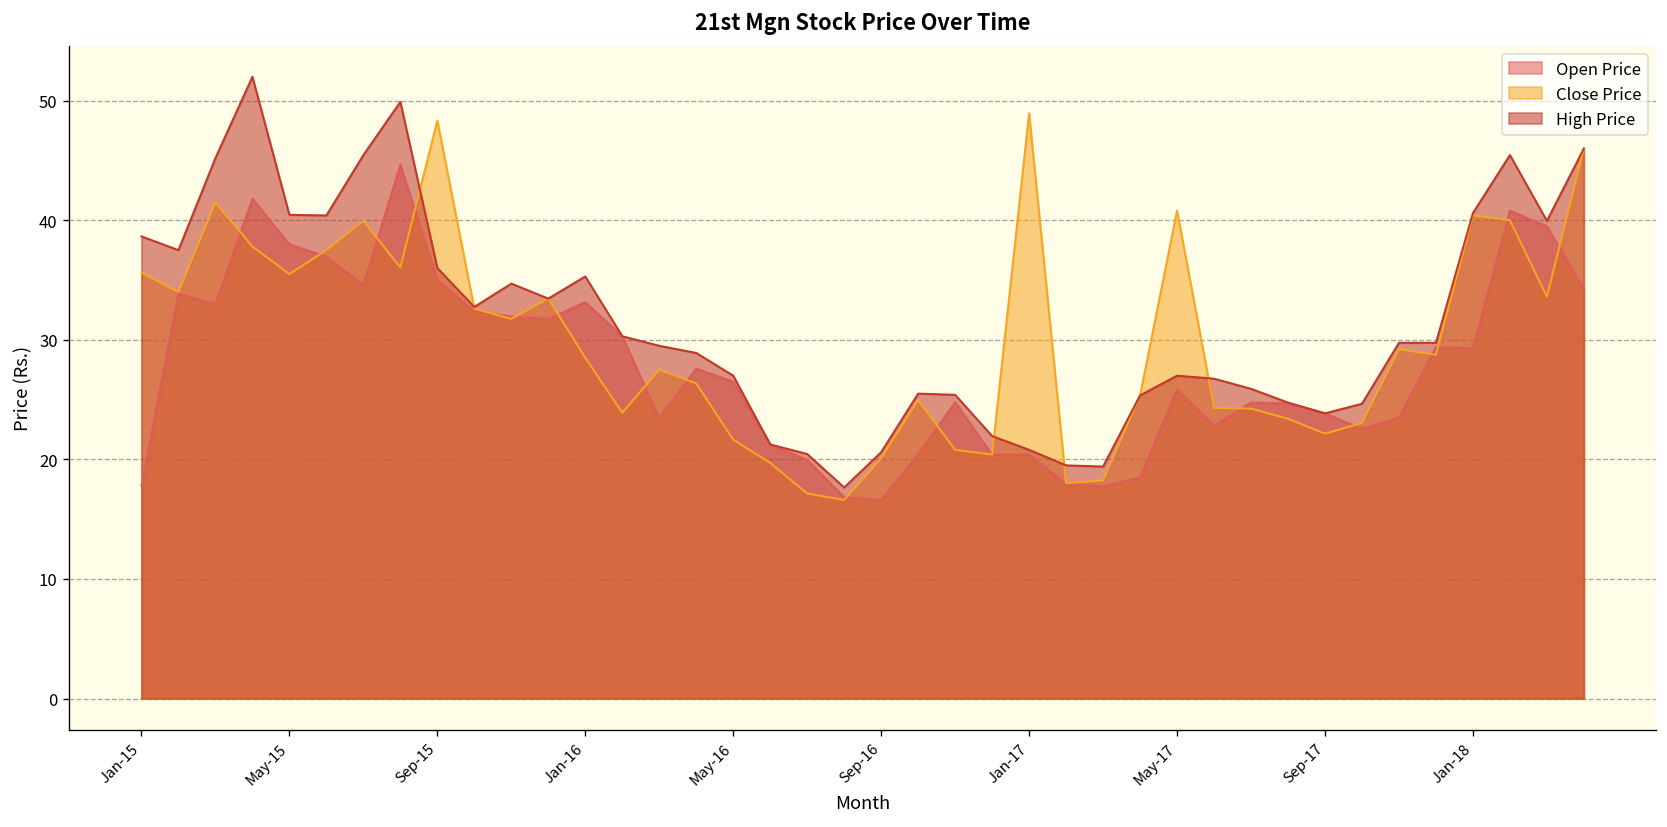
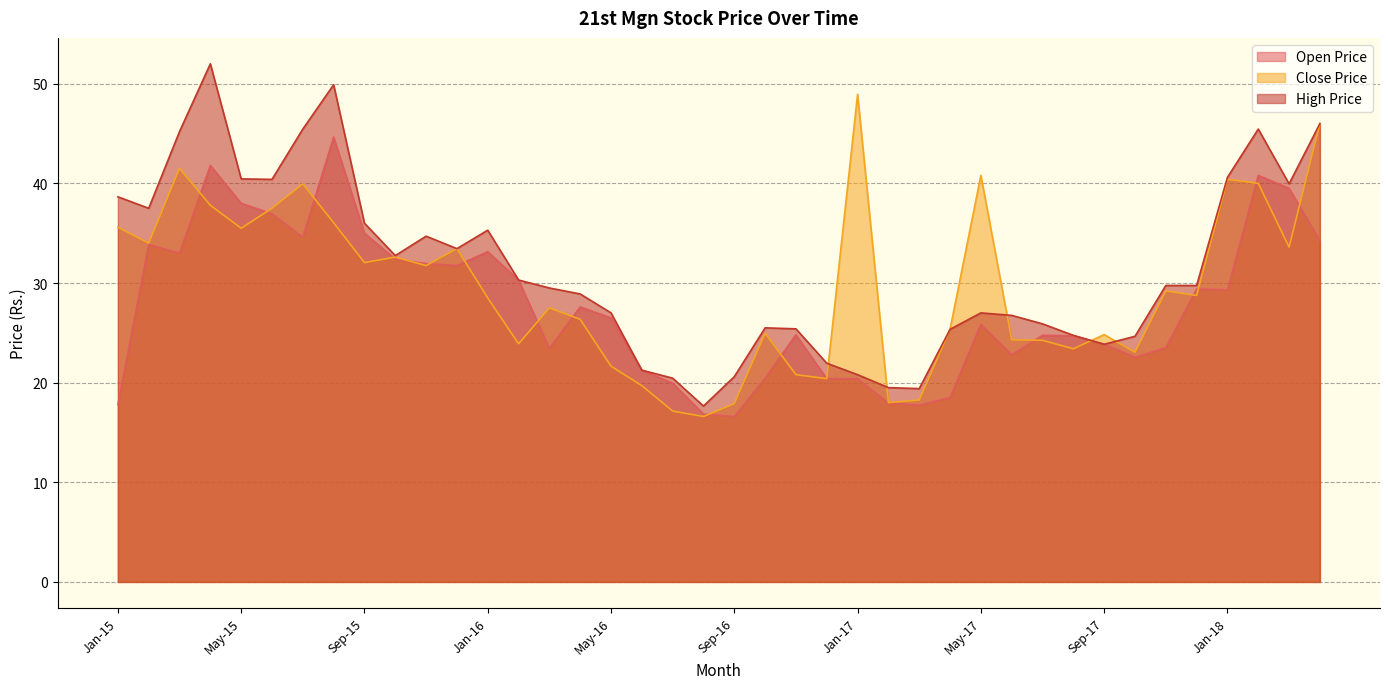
  {
    "Close Price": {
      "Jan-15": 36,
      "May-15": 36,
-     "Sep-15": 48,
+     "Sep-15": 32,
      "Jan-16": 29,
      "May-16": 22,
-     "Sep-16": 20,
+     "Sep-16": 18,
      "Jan-17": 49,
      "May-17": 41,
-     "Sep-17": 22
+     "Sep-17": 25
    }
  }
